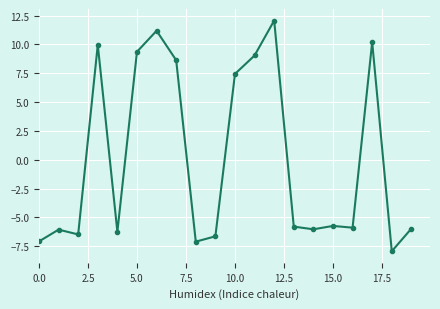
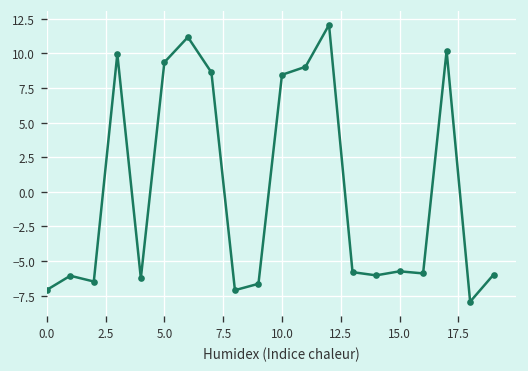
  {
    "0.0": -7.1,
    "5.0": 9.4,
-   "10.0": 7.4,
+   "10.0": 8.5,
    "15.0": -5.7
  }
